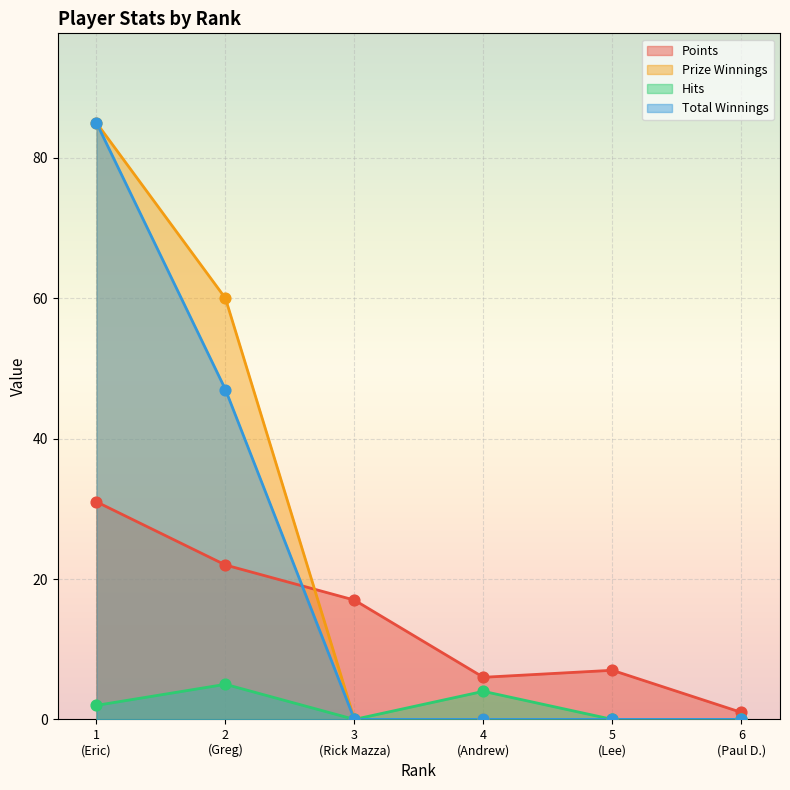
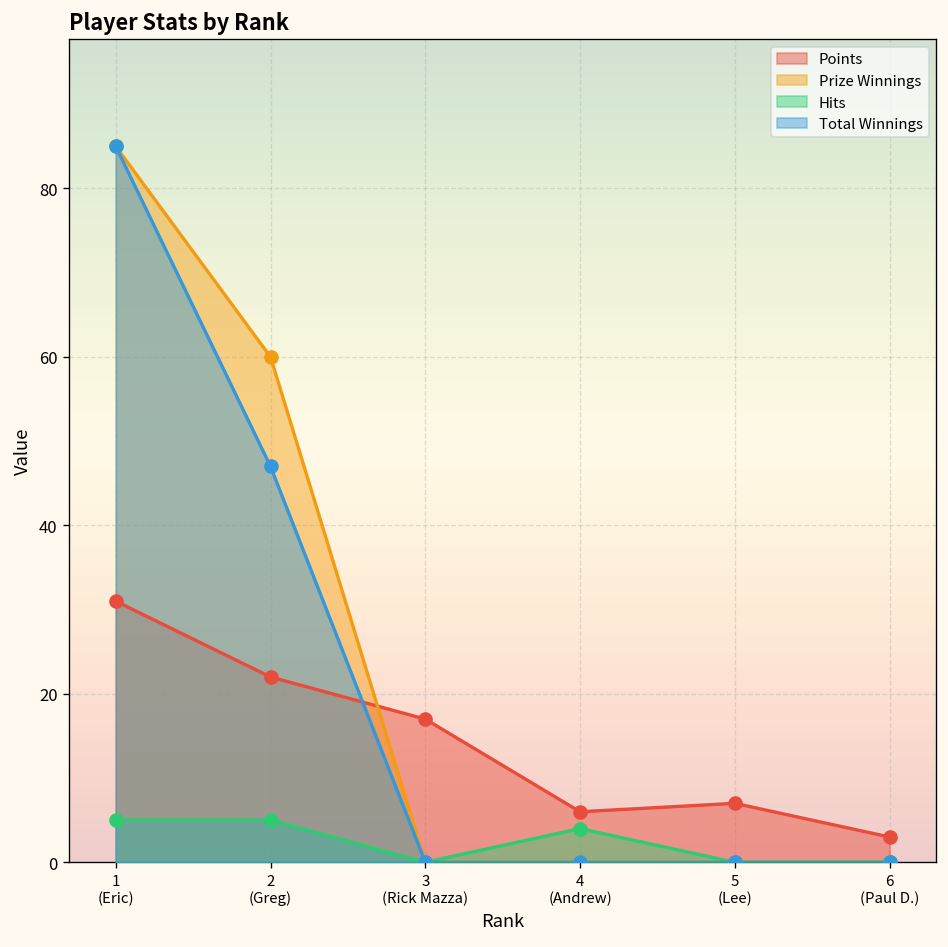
  {
    "Points": {
      "1 (Eric)": 31,
      "2 (Greg)": 22,
      "3 (Rick Mazza)": 17,
      "4 (Andrew)": 6,
      "5 (Lee)": 7,
-     "6 (Paul D.)": 1
+     "6 (Paul D.)": 3
    },
    "Prize Winnings": {
      "2 (Greg)": 60
    },
    "Hits": {
-     "1 (Eric)": 2,
+     "1 (Eric)": 5,
      "2 (Greg)": 5,
      "4 (Andrew)": 4
    },
    "Total Winnings": {
      "2 (Greg)": 47
    }
  }
